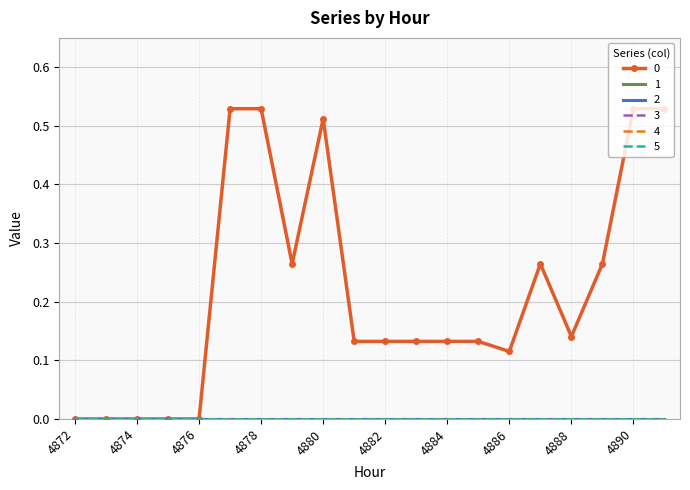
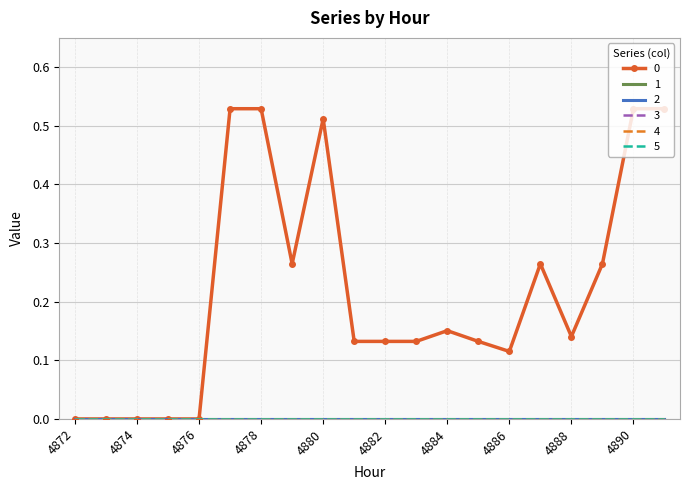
  {
    "0": {
      "4878": 0.53,
      "4880": 0.51,
      "4882": 0.13,
-     "4884": 0.13,
+     "4884": 0.15,
      "4886": 0.12,
      "4888": 0.14
    },
    "5": {
      "4878": 0.00,
      "4880": 0.00,
      "4882": 0.00,
      "4884": 0.00,
      "4886": 0.00,
      "4888": 0.00,
      "4890": 0.00
    }
  }
